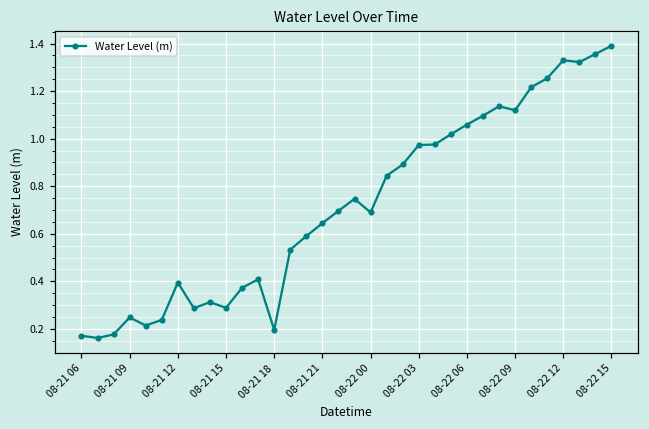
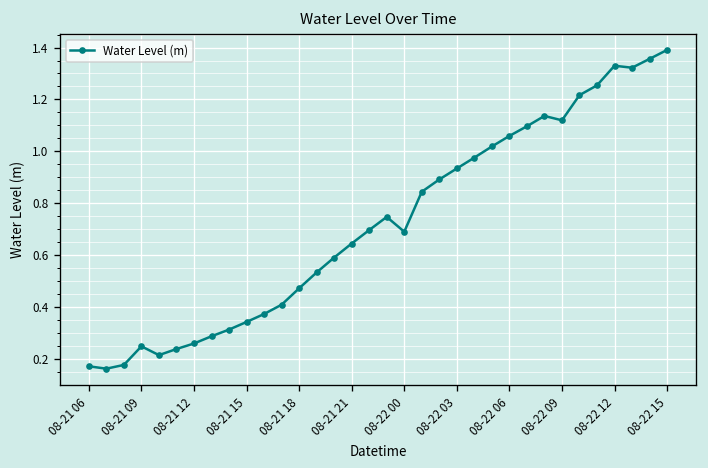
  {
    "08-21 06": 0.17,
    "08-21 09": 0.25,
-   "08-21 12": 0.40,
-   "08-21 15": 0.29,
-   "08-21 18": 0.20,
+   "08-21 12": 0.26,
+   "08-21 15": 0.34,
+   "08-21 18": 0.47,
    "08-21 21": 0.64,
    "08-22 00": 0.69,
-   "08-22 03": 0.97,
+   "08-22 03": 0.93,
    "08-22 06": 1.06,
    "08-22 09": 1.12,
    "08-22 12": 1.33,
    "08-22 15": 1.39
  }
